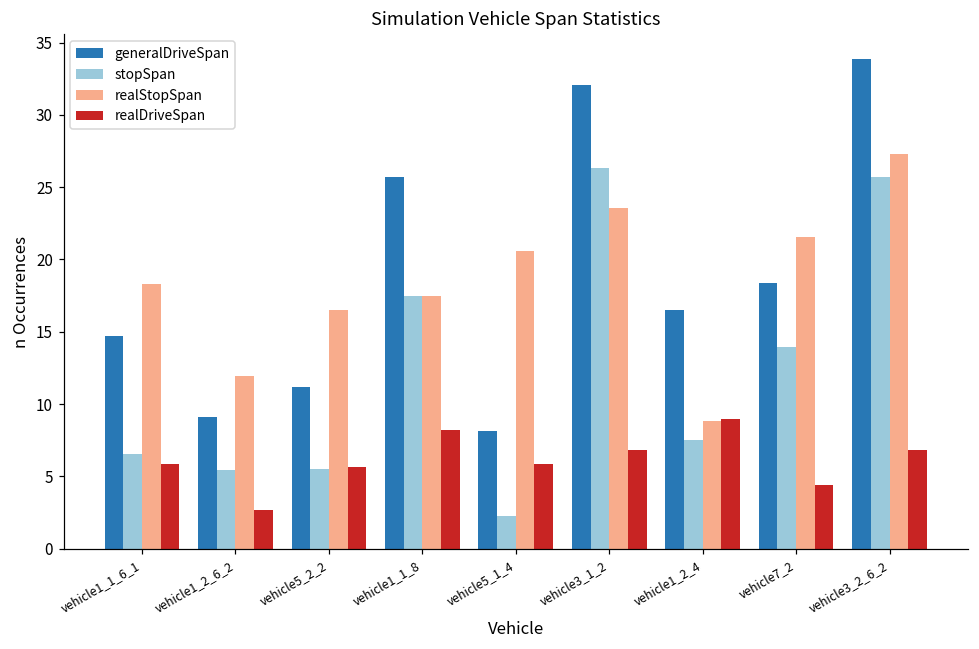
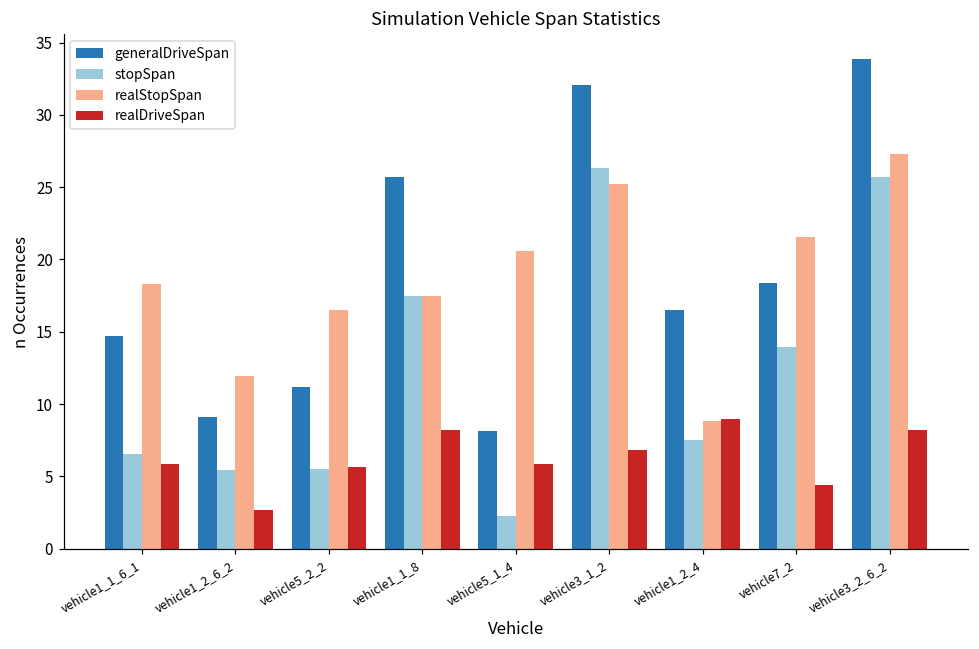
  {
    "generalDriveSpan": {
      "vehicle1_1_6_1": 14.7,
      "vehicle1_2_6_2": 9.1,
      "vehicle5_2_2": 11.2,
      "vehicle1_1_8": 25.7,
      "vehicle5_1_4": 8.1,
      "vehicle3_1_2": 32.1,
      "vehicle1_2_4": 16.5,
      "vehicle7_2": 18.4,
      "vehicle3_2_6_2": 33.9
    },
    "stopSpan": {
      "vehicle1_1_6_1": 6.5,
      "vehicle1_2_6_2": 5.4,
      "vehicle5_2_2": 5.5,
      "vehicle1_1_8": 17.5,
      "vehicle5_1_4": 2.3,
      "vehicle3_1_2": 26.3,
      "vehicle1_2_4": 7.5,
      "vehicle7_2": 14.0,
      "vehicle3_2_6_2": 25.7
    },
    "realStopSpan": {
      "vehicle1_1_6_1": 18.3,
      "vehicle1_2_6_2": 11.9,
      "vehicle5_2_2": 16.5,
      "vehicle1_1_8": 17.5,
      "vehicle5_1_4": 20.6,
-     "vehicle3_1_2": 23.6,
+     "vehicle3_1_2": 25.2,
      "vehicle1_2_4": 8.9,
      "vehicle7_2": 21.5,
      "vehicle3_2_6_2": 27.3
    },
    "realDriveSpan": {
      "vehicle1_1_6_1": 5.9,
      "vehicle1_2_6_2": 2.6,
      "vehicle5_2_2": 5.7,
      "vehicle1_1_8": 8.2,
      "vehicle5_1_4": 5.8,
      "vehicle3_1_2": 6.8,
      "vehicle1_2_4": 9.0,
      "vehicle7_2": 4.4,
-     "vehicle3_2_6_2": 6.8
+     "vehicle3_2_6_2": 8.2
    }
  }
